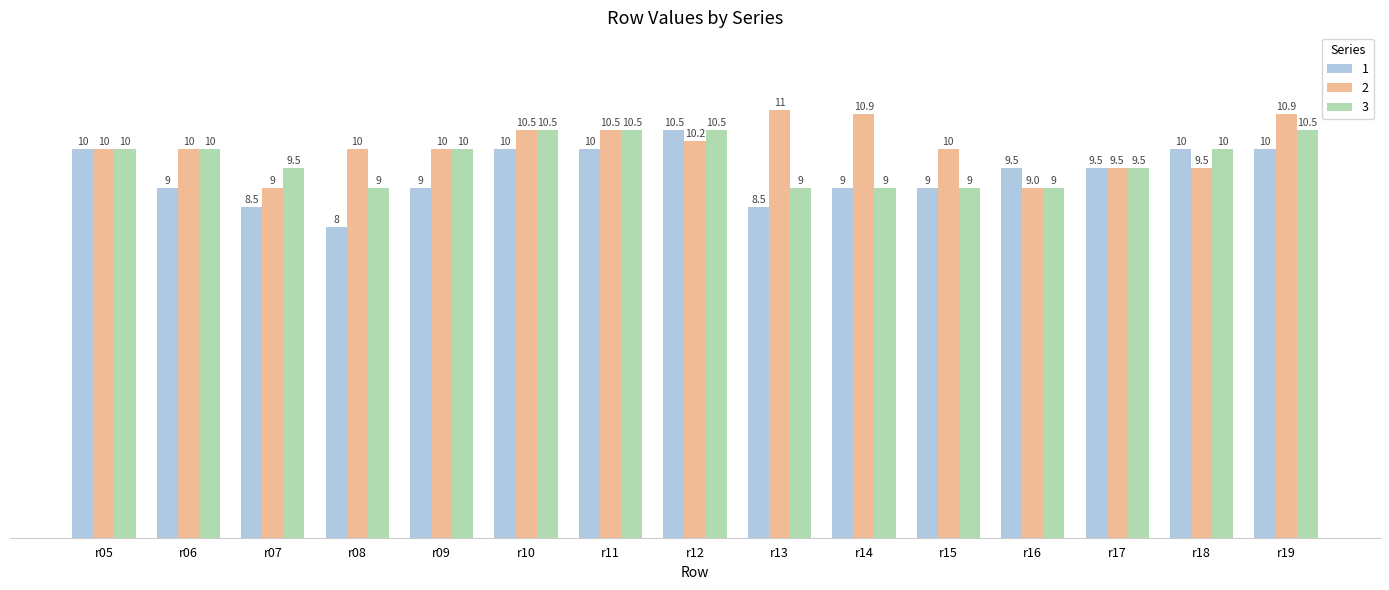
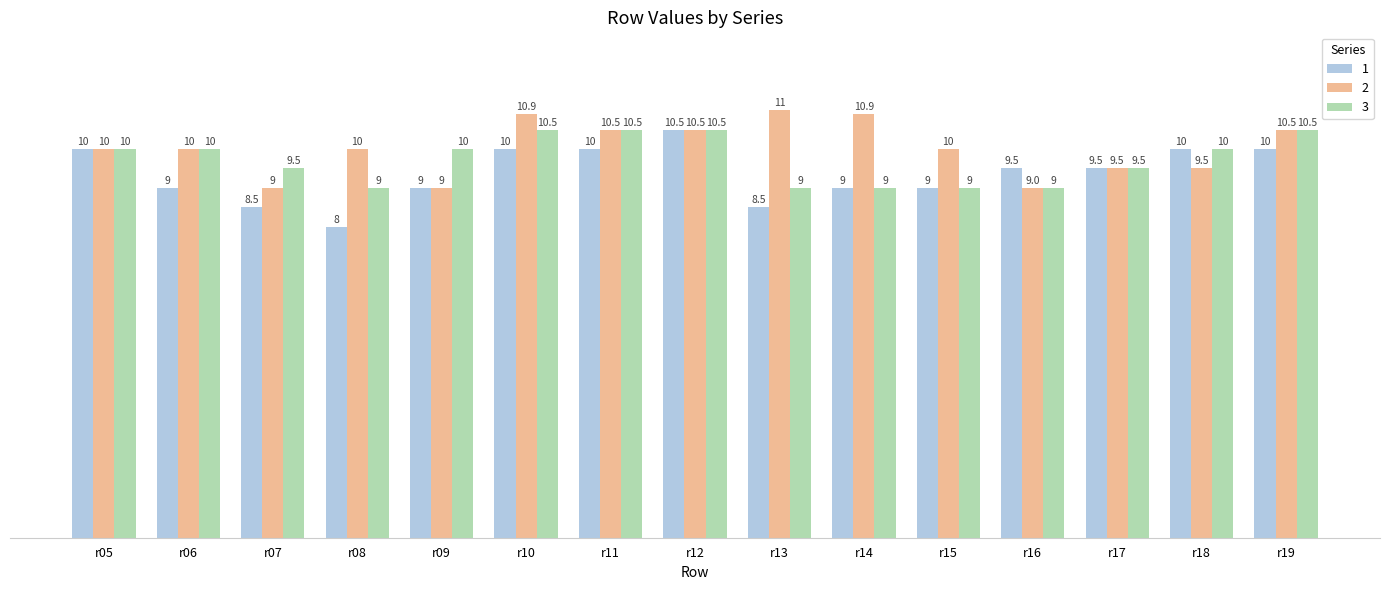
  {
    "2": {
      "r05": 10,
      "r06": 10,
      "r07": 9,
      "r08": 10,
-     "r09": 10,
-     "r10": 10.5,
+     "r09": 9,
+     "r10": 10.9,
      "r11": 10.5,
-     "r12": 10.2,
+     "r12": 10.5,
      "r13": 11,
      "r14": 10.9,
      "r15": 10,
      "r16": 9.0,
      "r17": 9.5,
      "r18": 9.5,
-     "r19": 10.9
+     "r19": 10.5
    }
  }
